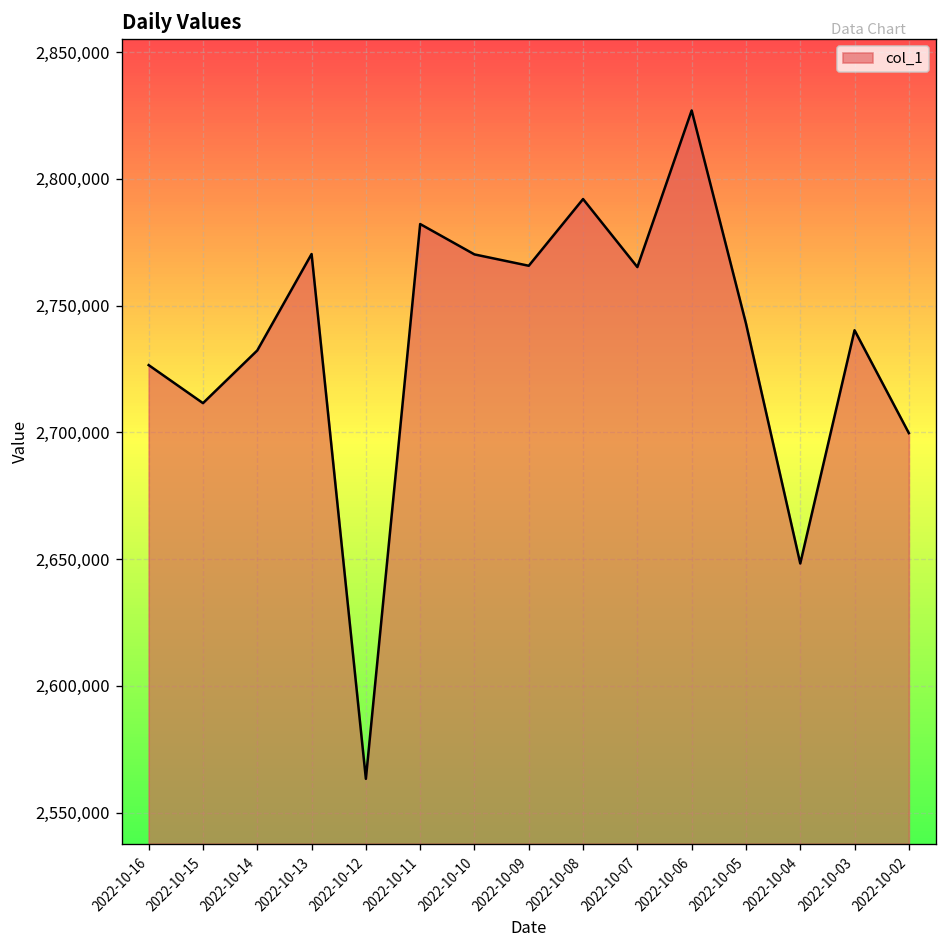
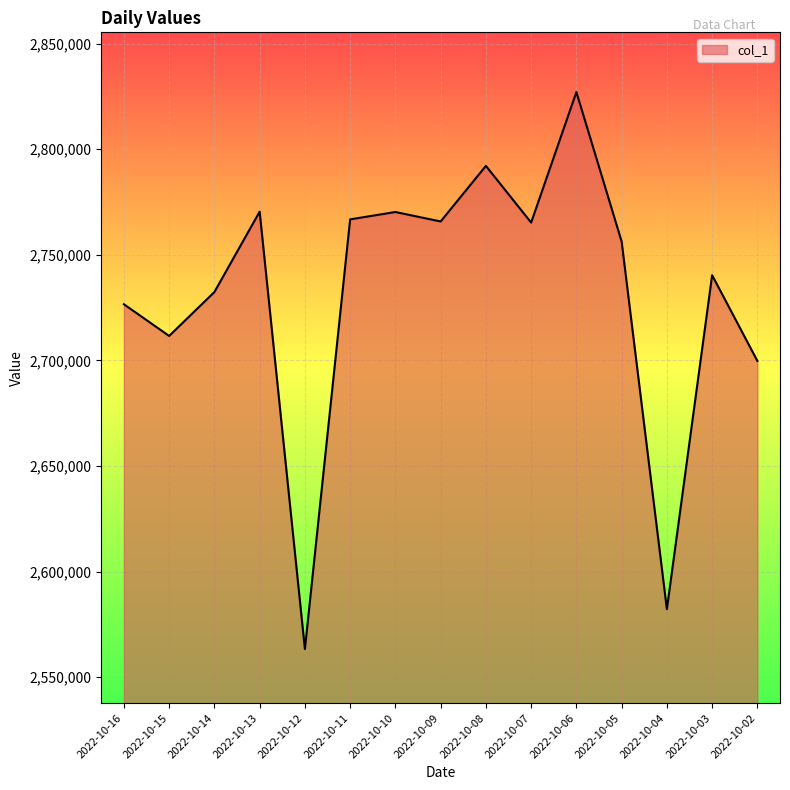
  {
    "2022-10-16": "2,727,000",
    "2022-10-15": "2,712,000",
    "2022-10-14": "2,732,000",
    "2022-10-13": "2,770,000",
    "2022-10-12": "2,563,000",
-   "2022-10-11": "2,782,000",
+   "2022-10-11": "2,767,000",
    "2022-10-10": "2,770,000",
    "2022-10-09": "2,766,000",
    "2022-10-08": "2,792,000",
    "2022-10-07": "2,765,000",
    "2022-10-06": "2,827,000",
-   "2022-10-05": "2,743,000",
-   "2022-10-04": "2,648,000",
+   "2022-10-05": "2,756,000",
+   "2022-10-04": "2,582,000",
    "2022-10-03": "2,740,000",
    "2022-10-02": "2,700,000"
  }
